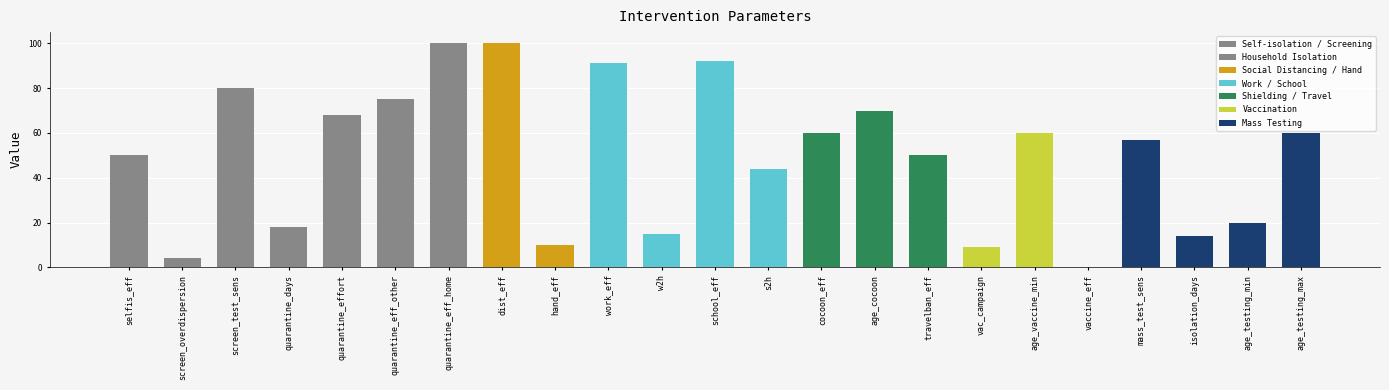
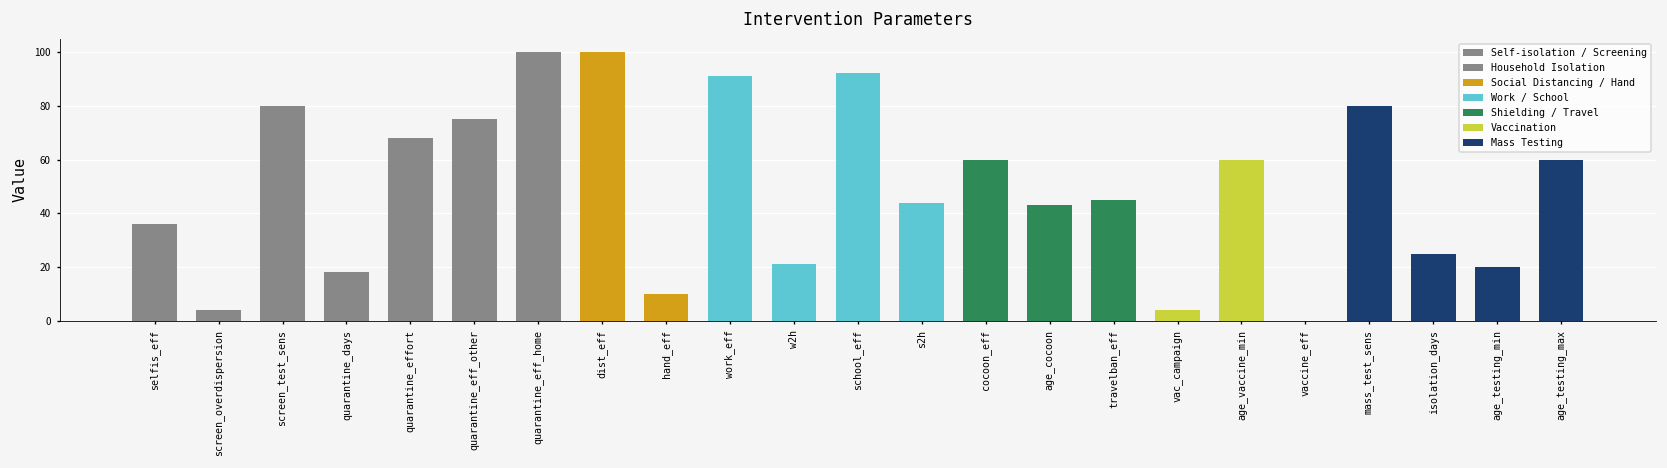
  {
-   "selfis_eff": 50,
+   "selfis_eff": 36,
    "screen_overdispersion": 4,
    "screen_test_sens": 80,
    "quarantine_days": 18,
    "quarantine_effort": 68,
    "quarantine_eff_other": 75,
    "quarantine_eff_home": 100,
    "dist_eff": 100,
    "hand_eff": 10,
    "work_eff": 91,
-   "w2h": 15,
+   "w2h": 21,
    "school_eff": 92,
    "s2h": 44,
    "cocoon_eff": 60,
-   "age_cocoon": 70,
-   "travelban_eff": 50,
-   "vac_campaign": 9,
+   "age_cocoon": 43,
+   "travelban_eff": 45,
+   "vac_campaign": 4,
    "age_vaccine_min": 60,
    "vaccine_eff": 0,
-   "mass_test_sens": 57,
-   "isolation_days": 14,
+   "mass_test_sens": 80,
+   "isolation_days": 25,
    "age_testing_min": 20,
    "age_testing_max": 60
  }
